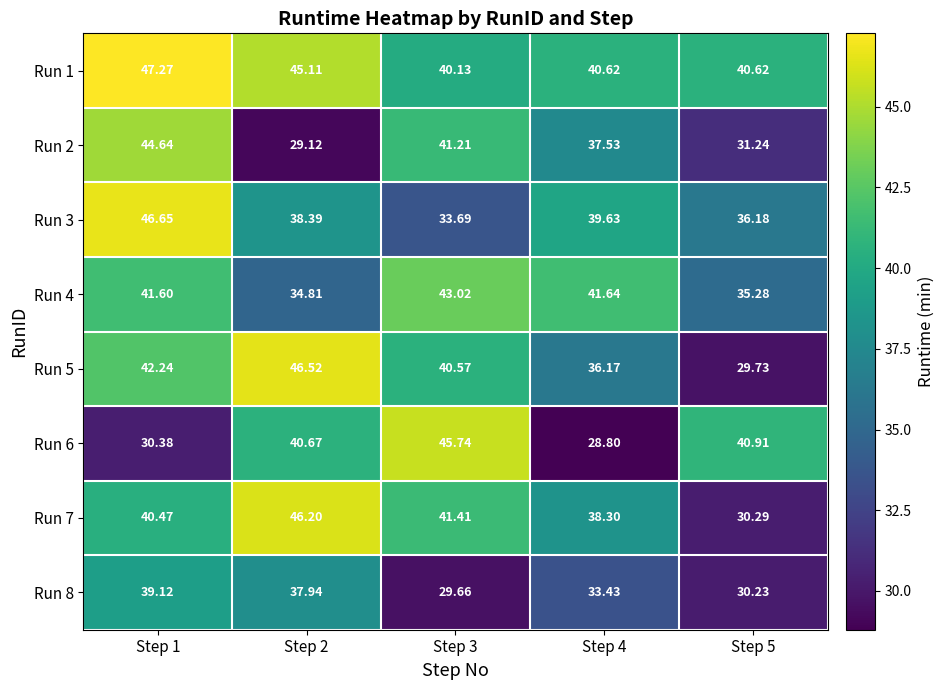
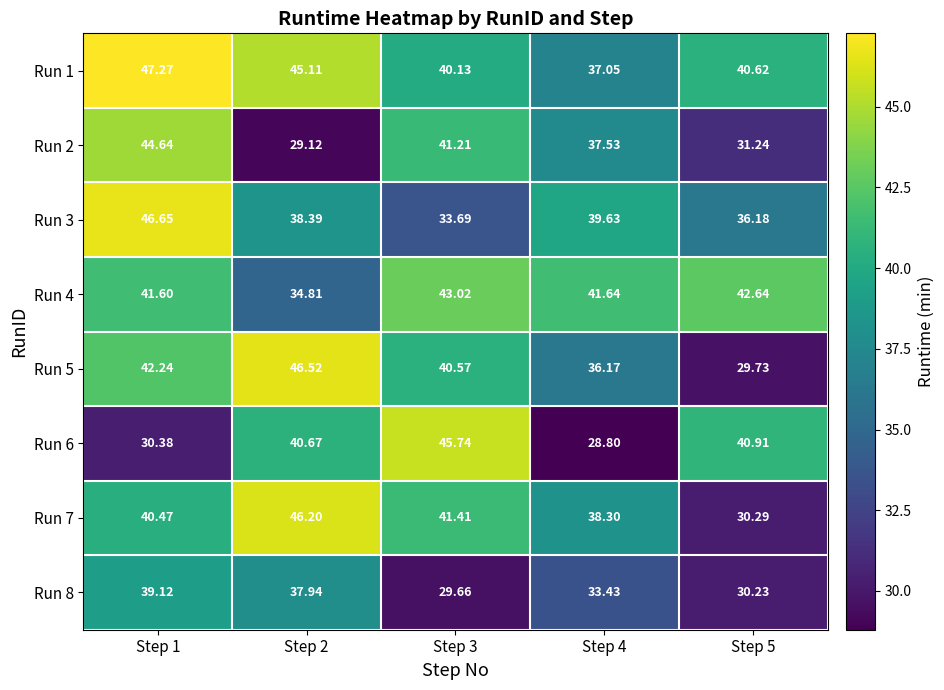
  {
    "Run 1": {
      "Step 1": 47.27,
      "Step 2": 45.11,
      "Step 3": 40.13,
-     "Step 4": 40.62,
+     "Step 4": 37.05,
      "Step 5": 40.62
    },
    "Run 2": {
      "Step 1": 44.64,
      "Step 2": 29.12,
      "Step 3": 41.21,
      "Step 4": 37.53,
      "Step 5": 31.24
    },
    "Run 3": {
      "Step 1": 46.65,
      "Step 2": 38.39,
      "Step 3": 33.69,
      "Step 4": 39.63,
      "Step 5": 36.18
    },
    "Run 4": {
      "Step 1": 41.60,
      "Step 2": 34.81,
      "Step 3": 43.02,
      "Step 4": 41.64,
-     "Step 5": 35.28
+     "Step 5": 42.64
    },
    "Run 5": {
      "Step 1": 42.24,
      "Step 2": 46.52,
      "Step 3": 40.57,
      "Step 4": 36.17,
      "Step 5": 29.73
    },
    "Run 6": {
      "Step 1": 30.38,
      "Step 2": 40.67,
      "Step 3": 45.74,
      "Step 4": 28.80,
      "Step 5": 40.91
    },
    "Run 7": {
      "Step 1": 40.47,
      "Step 2": 46.20,
      "Step 3": 41.41,
      "Step 4": 38.30,
      "Step 5": 30.29
    },
    "Run 8": {
      "Step 1": 39.12,
      "Step 2": 37.94,
      "Step 3": 29.66,
      "Step 4": 33.43,
      "Step 5": 30.23
    }
  }
